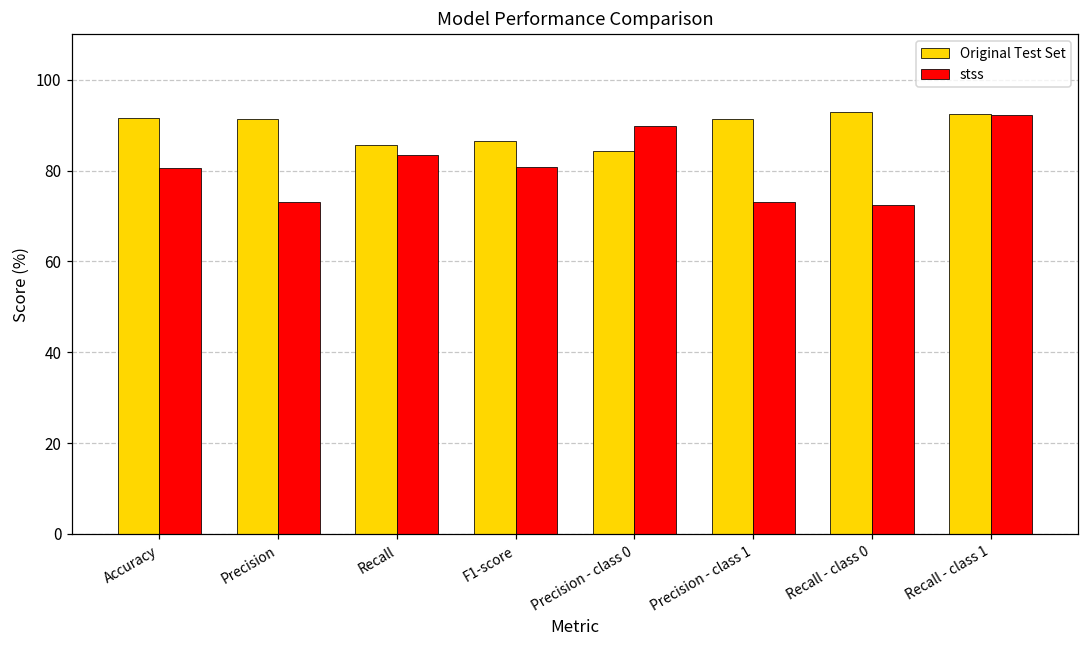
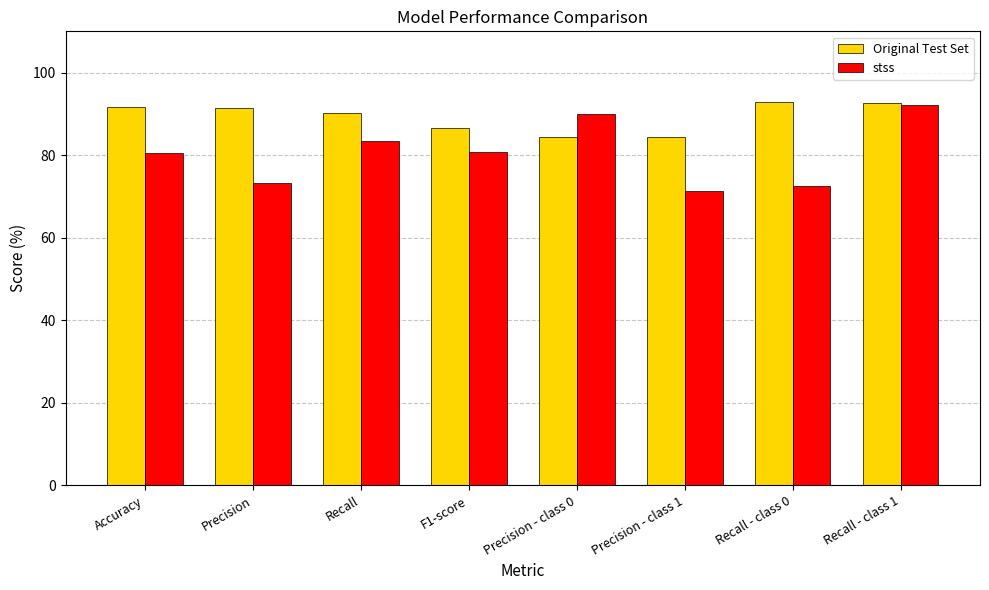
  {
    "Original Test Set": {
      "Accuracy": 92,
      "Precision": 91,
-     "Recall": 86,
+     "Recall": 90,
      "F1-score": 87,
      "Precision - class 0": 84,
-     "Precision - class 1": 91,
+     "Precision - class 1": 84,
      "Recall - class 0": 93,
      "Recall - class 1": 93
    },
    "stss": {
      "Accuracy": 81,
      "Precision": 73,
      "Recall": 84,
      "F1-score": 81,
      "Precision - class 0": 90,
-     "Precision - class 1": 73,
+     "Precision - class 1": 71,
      "Recall - class 0": 72,
      "Recall - class 1": 92
    }
  }
